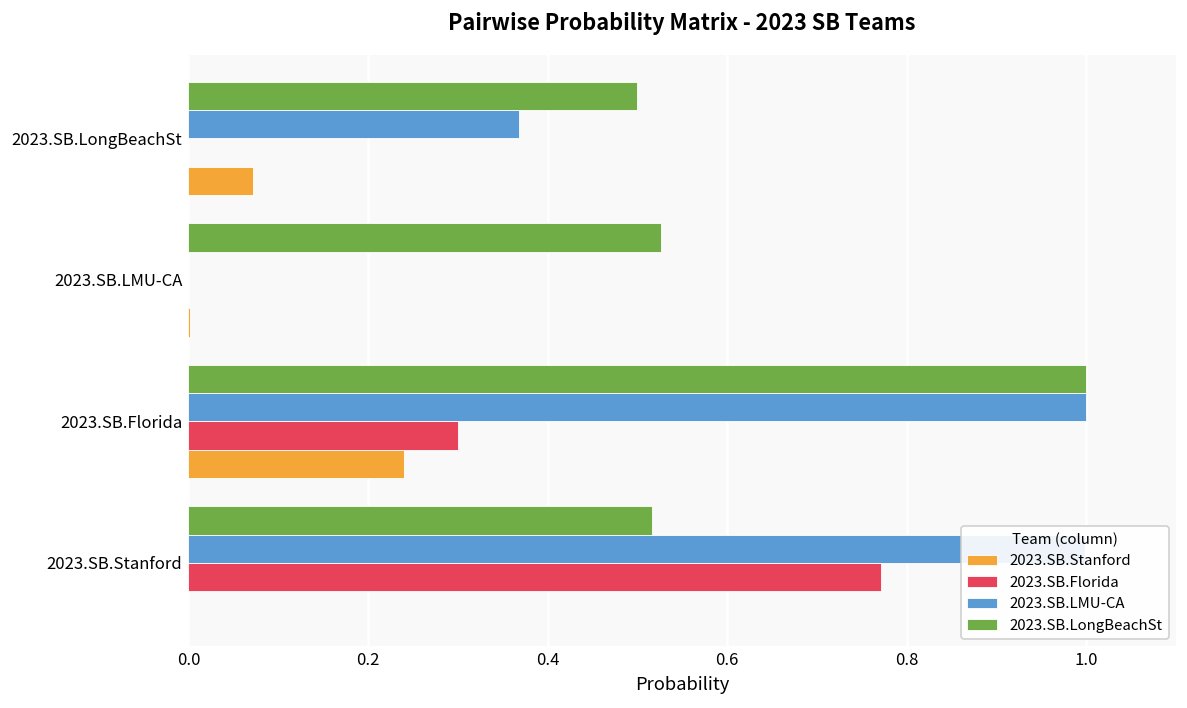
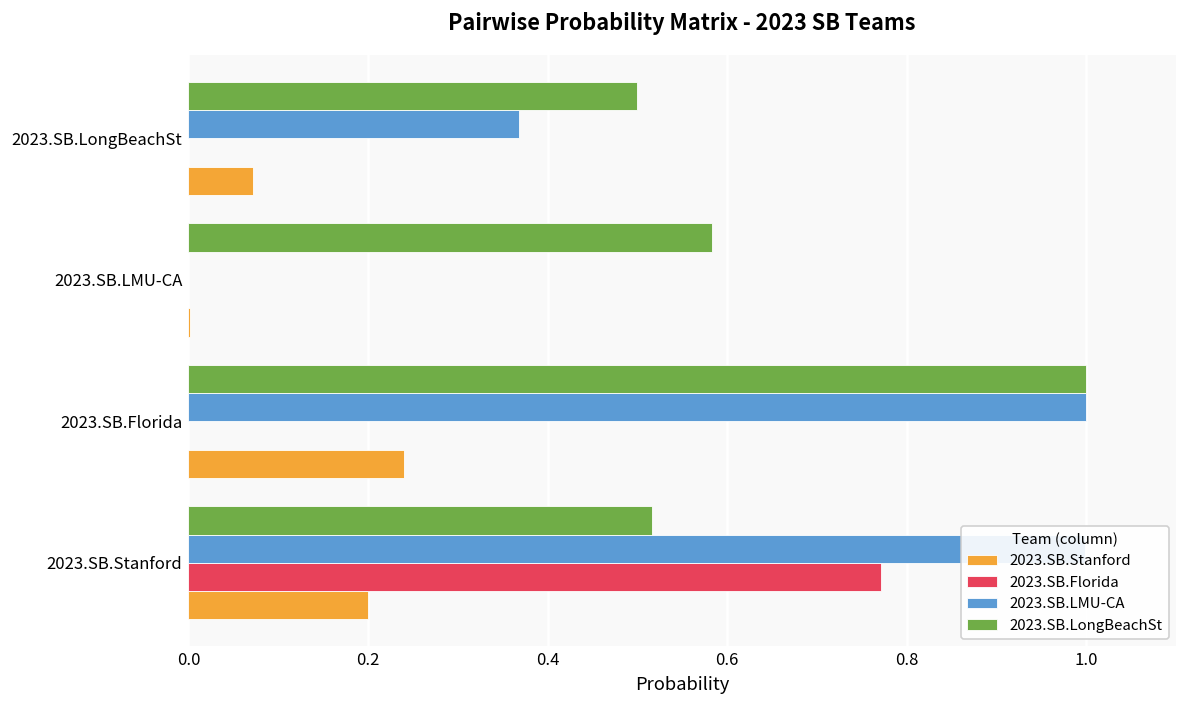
  {
    "2023.SB.Stanford": {
      "2023.SB.LongBeachSt": 0.07,
      "2023.SB.Florida": 0.24,
-     "2023.SB.Stanford": 0.0
+     "2023.SB.Stanford": 0.2
    },
    "2023.SB.Florida": {
-     "2023.SB.Florida": 0.3,
+     "2023.SB.Florida": 0.0,
      "2023.SB.Stanford": 0.77
    },
    "2023.SB.LMU-CA": {
      "2023.SB.LongBeachSt": 0.37,
      "2023.SB.LMU-CA": 0.00,
      "2023.SB.Florida": 1.00
    },
    "2023.SB.LongBeachSt": {
      "2023.SB.LongBeachSt": 0.50,
-     "2023.SB.LMU-CA": 0.53,
+     "2023.SB.LMU-CA": 0.58,
      "2023.SB.Florida": 1.00,
      "2023.SB.Stanford": 0.52
    }
  }
